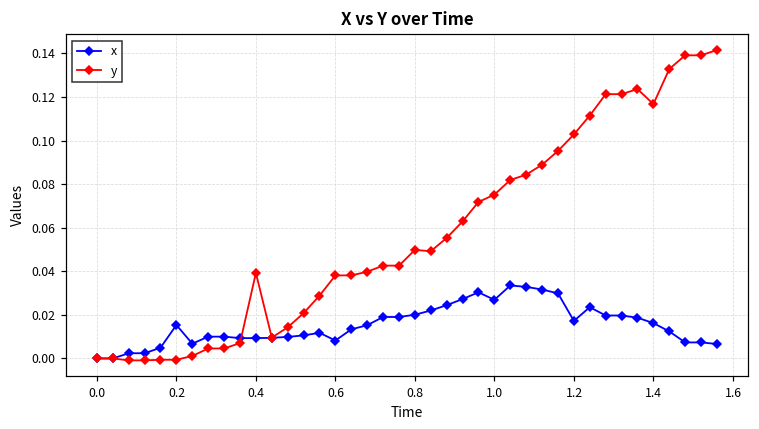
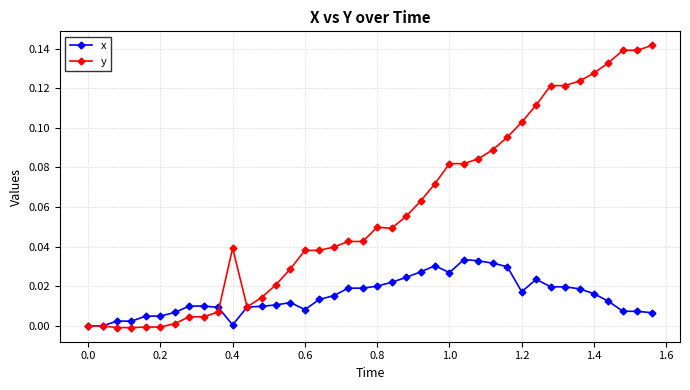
  {
    "x": {
-     "0.2": 0.015,
-     "0.4": 0.009,
+     "0.2": 0.005,
+     "0.4": 0.000,
      "0.6": 0.008,
      "0.8": 0.020,
      "1.0": 0.027,
      "1.2": 0.017,
      "1.4": 0.016
    },
    "y": {
      "0.2": -0.001,
      "0.4": 0.039,
      "0.6": 0.038,
      "0.8": 0.050,
-     "1.0": 0.075,
+     "1.0": 0.082,
      "1.2": 0.103,
-     "1.4": 0.117
+     "1.4": 0.128
    }
  }
